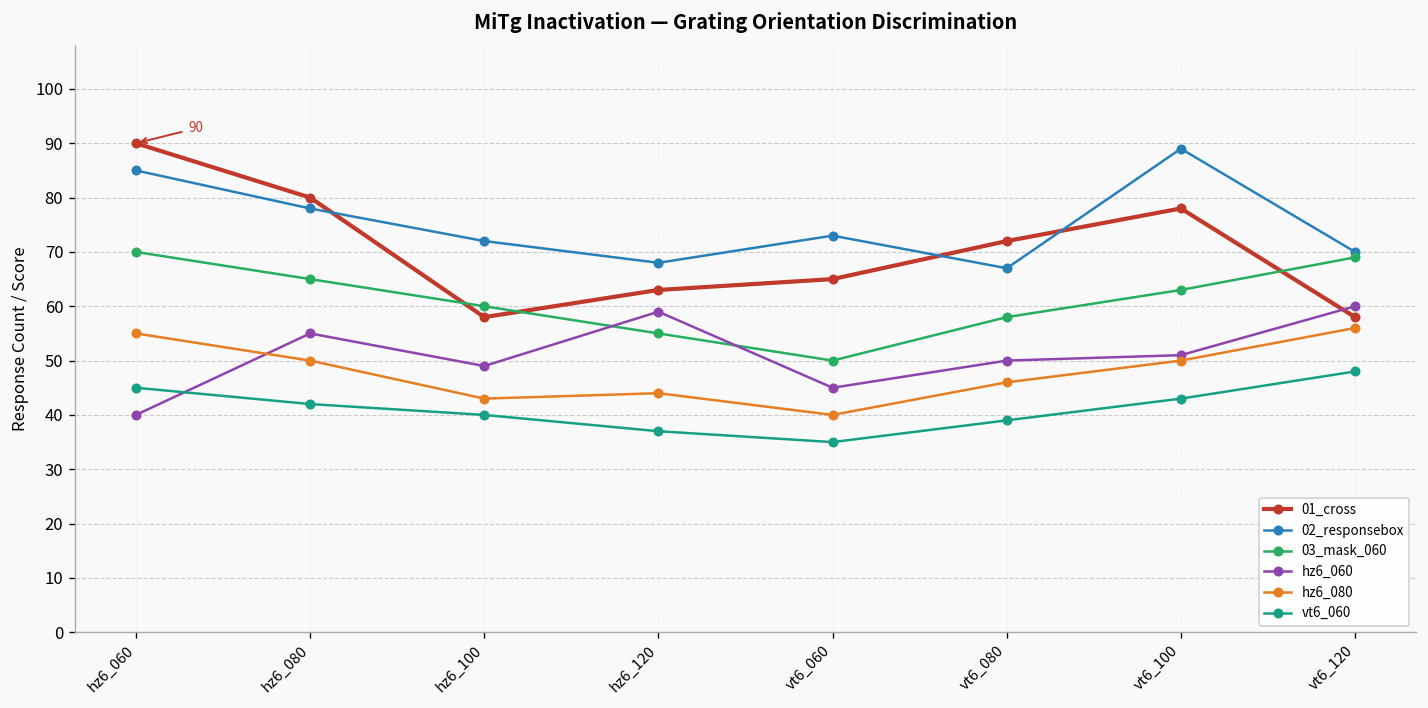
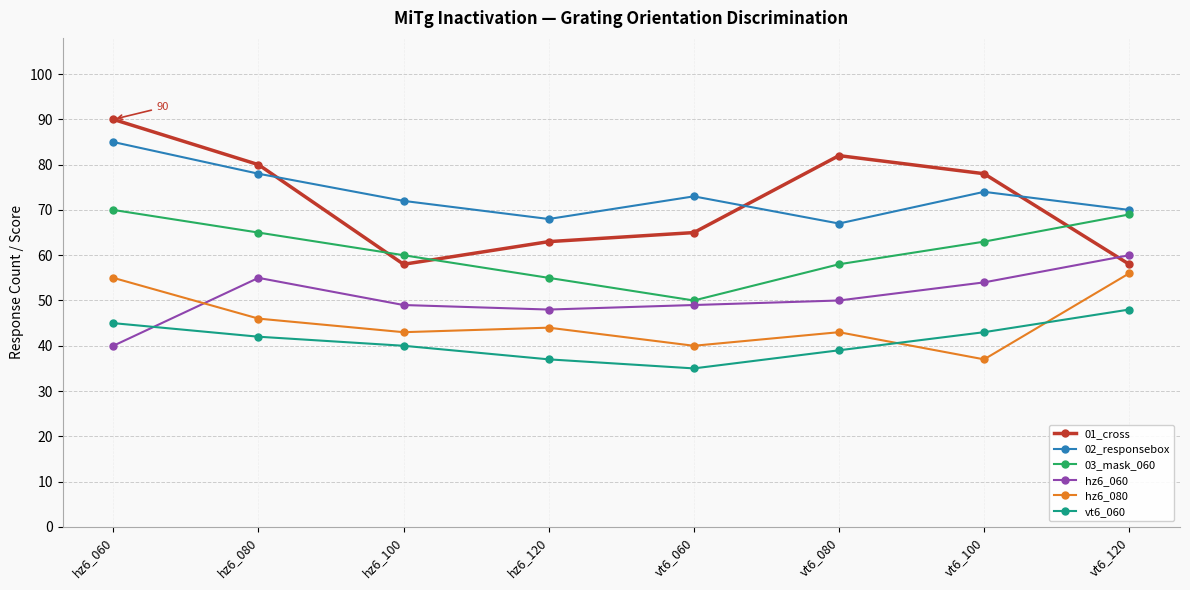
  {
    "01_cross": {
      "hz6_080": 80,
      "hz6_100": 58,
      "hz6_120": 63,
      "vt6_060": 65,
-     "vt6_080": 72,
+     "vt6_080": 82,
      "vt6_100": 78,
      "vt6_120": 58
    },
    "02_responsebox": {
      "hz6_060": 85,
      "hz6_080": 78,
      "hz6_100": 72,
      "hz6_120": 68,
      "vt6_060": 73,
      "vt6_080": 67,
-     "vt6_100": 89,
+     "vt6_100": 74,
      "vt6_120": 70
    },
    "hz6_060": {
      "hz6_060": 40,
      "hz6_080": 55,
      "hz6_100": 49,
-     "hz6_120": 59,
-     "vt6_060": 45,
+     "hz6_120": 48,
+     "vt6_060": 49,
      "vt6_080": 50,
-     "vt6_100": 51,
+     "vt6_100": 54,
      "vt6_120": 60
    },
    "hz6_080": {
      "hz6_060": 55,
-     "hz6_080": 50,
+     "hz6_080": 46,
      "hz6_100": 43,
      "hz6_120": 44,
      "vt6_060": 40,
-     "vt6_080": 46,
-     "vt6_100": 50,
+     "vt6_080": 43,
+     "vt6_100": 37,
      "vt6_120": 56
    }
  }
